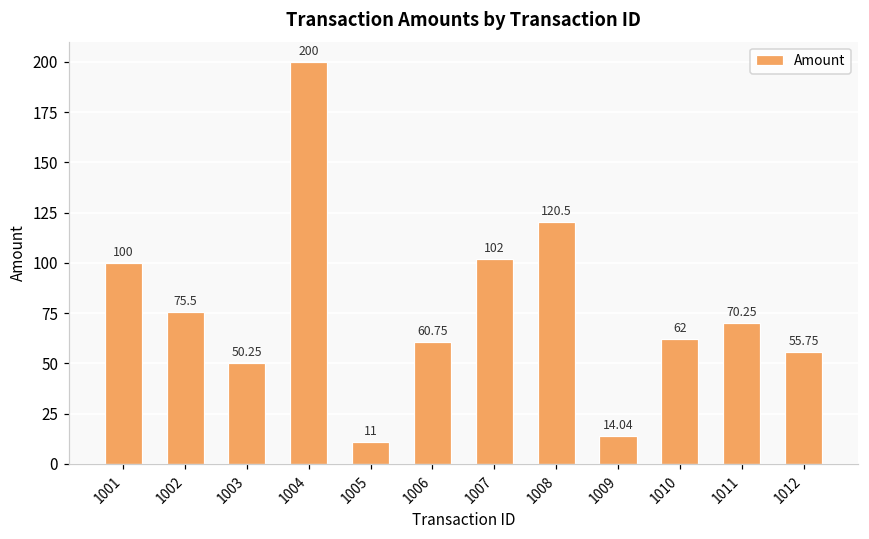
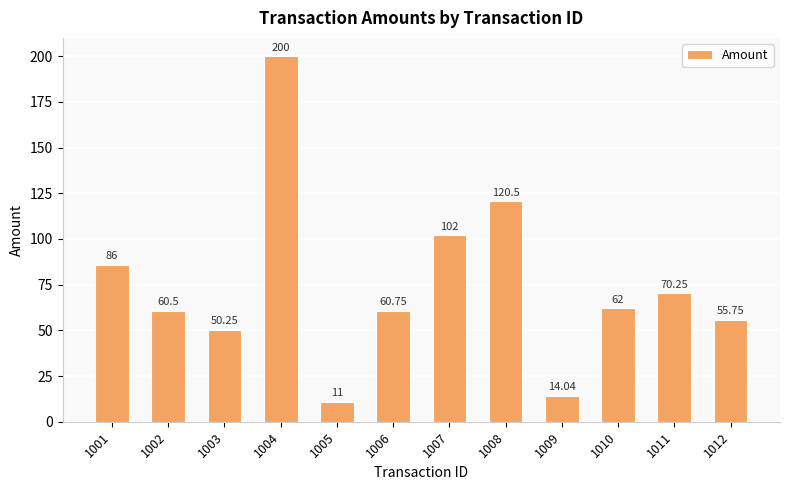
  {
-   "1001": 100,
-   "1002": 75.5,
+   "1001": 86,
+   "1002": 60.5,
    "1003": 50.25,
    "1004": 200,
    "1005": 11,
    "1006": 60.75,
    "1007": 102,
    "1008": 120.5,
    "1009": 14.04,
    "1010": 62,
    "1011": 70.25,
    "1012": 55.75
  }
